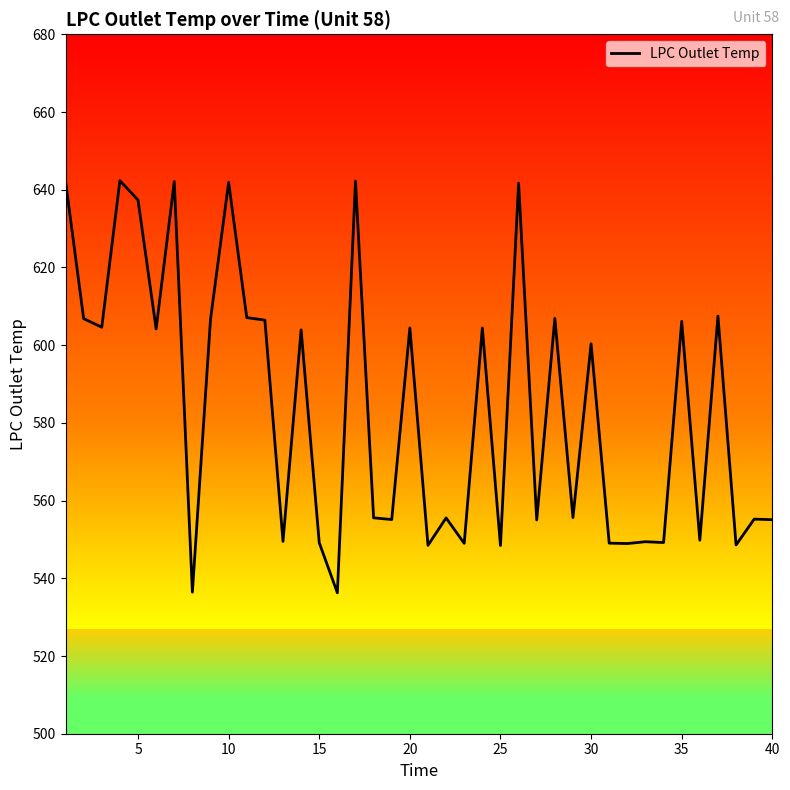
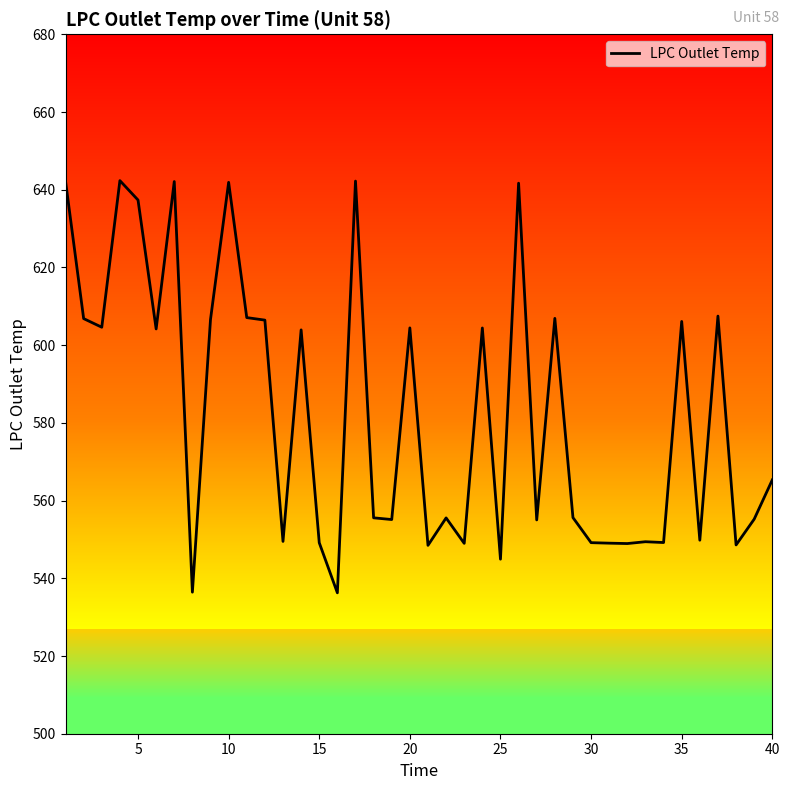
  {
    "5": 637,
    "10": 642,
    "15": 549,
    "20": 604,
-   "25": 548,
-   "30": 600,
+   "25": 545,
+   "30": 549,
    "35": 606,
-   "40": 555
+   "40": 565
  }
